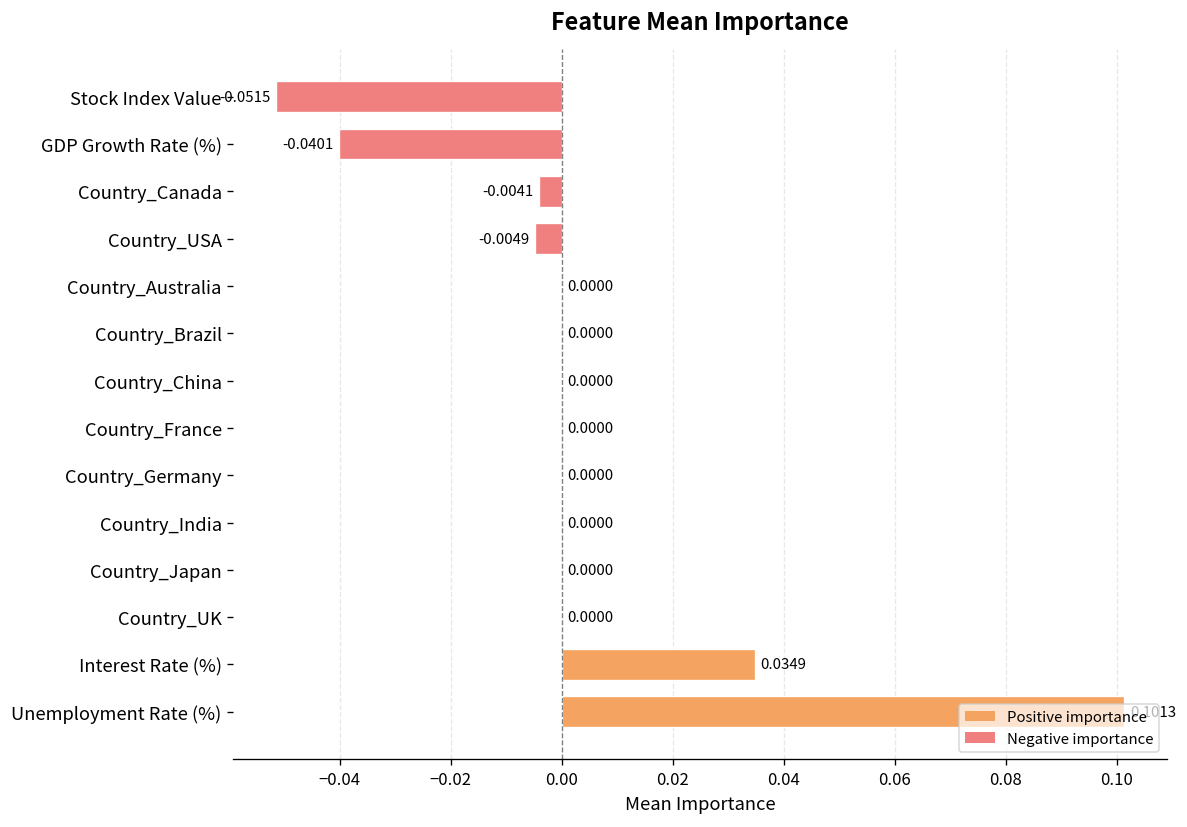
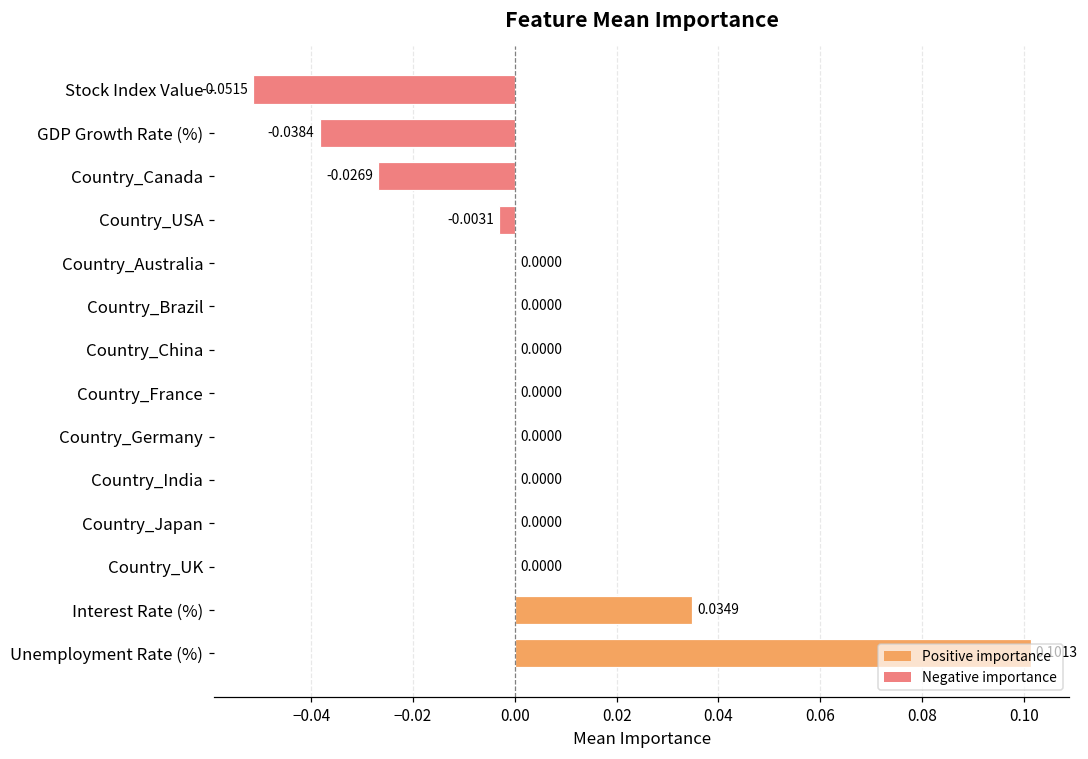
  {
    "Stock Index Value": -0.0515,
-   "GDP Growth Rate (%)": -0.0401,
-   "Country_Canada": -0.0041,
-   "Country_USA": -0.0049,
+   "GDP Growth Rate (%)": -0.0384,
+   "Country_Canada": -0.0269,
+   "Country_USA": -0.0031,
    "Country_Australia": 0.0000,
    "Country_Brazil": 0.0000,
    "Country_China": 0.0000,
    "Country_France": 0.0000,
    "Country_Germany": 0.0000,
    "Country_India": 0.0000,
    "Country_Japan": 0.0000,
    "Country_UK": 0.0000,
    "Interest Rate (%)": 0.0349
  }
